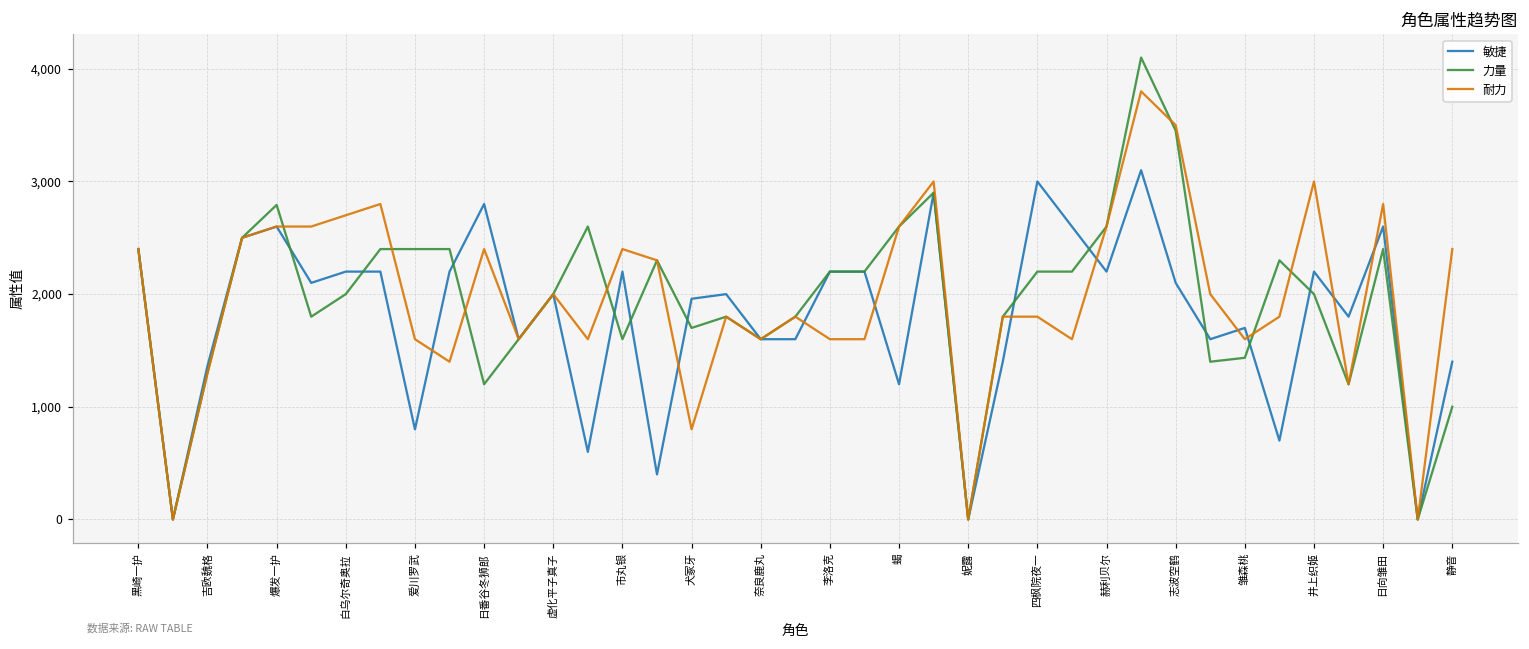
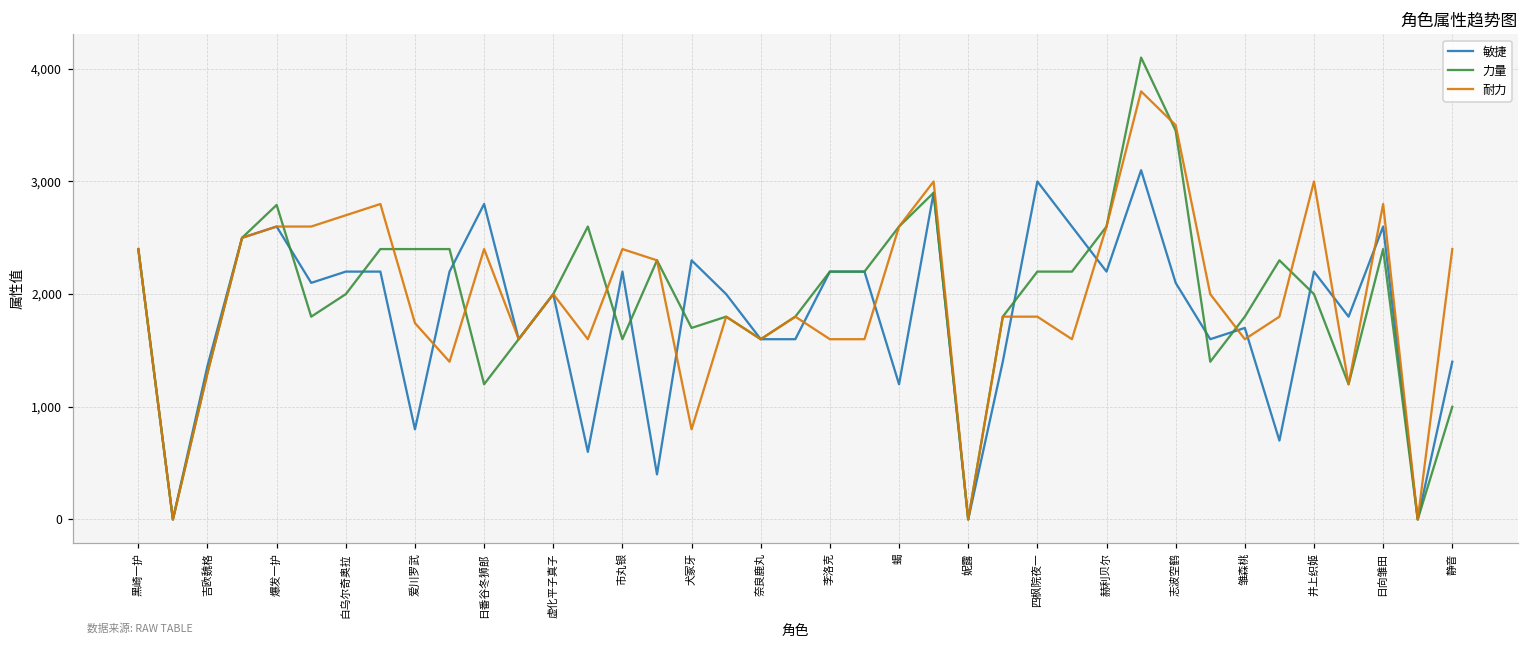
  {
    "敏捷": {
      "吉欧魏格": "1,360",
      "白乌尔奇奥拉": "2,200",
      "爱川罗武": "800",
      "日番谷冬狮郎": "2,800",
      "市丸银": "2,200",
-     "犬冢牙": "1,960",
+     "犬冢牙": "2,300",
      "蝎": "1,200",
      "四枫院夜一": "3,000",
      "赫利贝尔": "2,200",
      "志波空鹤": "2,100",
      "雏森桃": "1,700",
      "井上织姬": "2,200",
      "日向雏田": "2,600",
      "静音": "1,400"
    },
    "力量": {
      "爆发一护": "2,790",
      "白乌尔奇奥拉": "2,000",
      "爱川罗武": "2,400",
      "日番谷冬狮郎": "1,200",
      "市丸银": "1,600",
      "犬冢牙": "1,700",
      "四枫院夜一": "2,200",
      "志波空鹤": "3,450",
-     "雏森桃": "1,440",
+     "雏森桃": "1,800",
      "井上织姬": "2,000",
      "日向雏田": "2,400",
      "静音": "1,000"
    },
    "耐力": {
      "白乌尔奇奥拉": "2,700",
-     "爱川罗武": "1,600",
+     "爱川罗武": "1,740",
      "日番谷冬狮郎": "2,400",
      "市丸银": "2,400",
      "犬冢牙": "800",
      "李洛克": "1,600",
      "四枫院夜一": "1,800",
      "志波空鹤": "3,500",
      "雏森桃": "1,600",
      "井上织姬": "3,000",
      "日向雏田": "2,800",
      "静音": "2,400"
    }
  }
